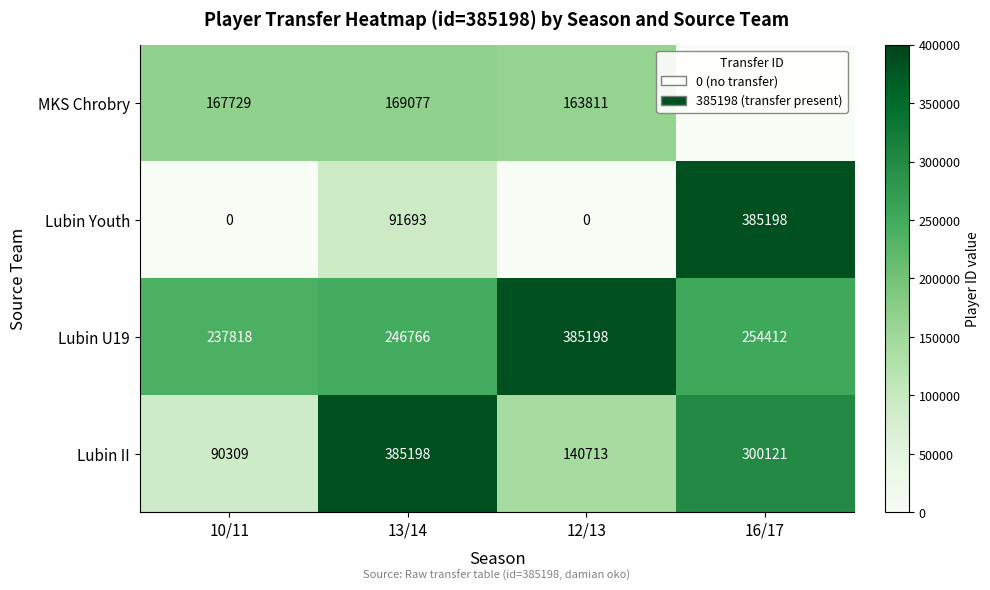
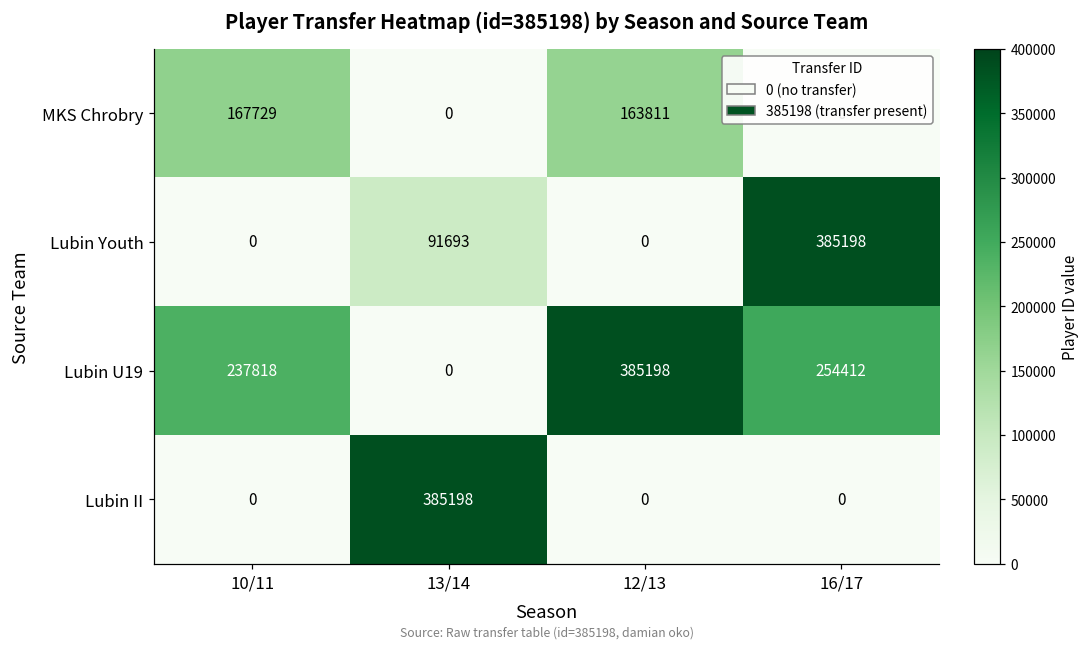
  {
    "MKS Chrobry": {
      "10/11": 167729,
-     "13/14": 169077,
+     "13/14": 0,
      "12/13": 163811
    },
    "Lubin Youth": {
      "10/11": 0,
      "13/14": 91693,
      "12/13": 0,
      "16/17": 385198
    },
    "Lubin U19": {
      "10/11": 237818,
-     "13/14": 246766,
+     "13/14": 0,
      "12/13": 385198,
      "16/17": 254412
    },
    "Lubin II": {
-     "10/11": 90309,
+     "10/11": 0,
      "13/14": 385198,
-     "12/13": 140713,
-     "16/17": 300121
+     "12/13": 0,
+     "16/17": 0
    }
  }
